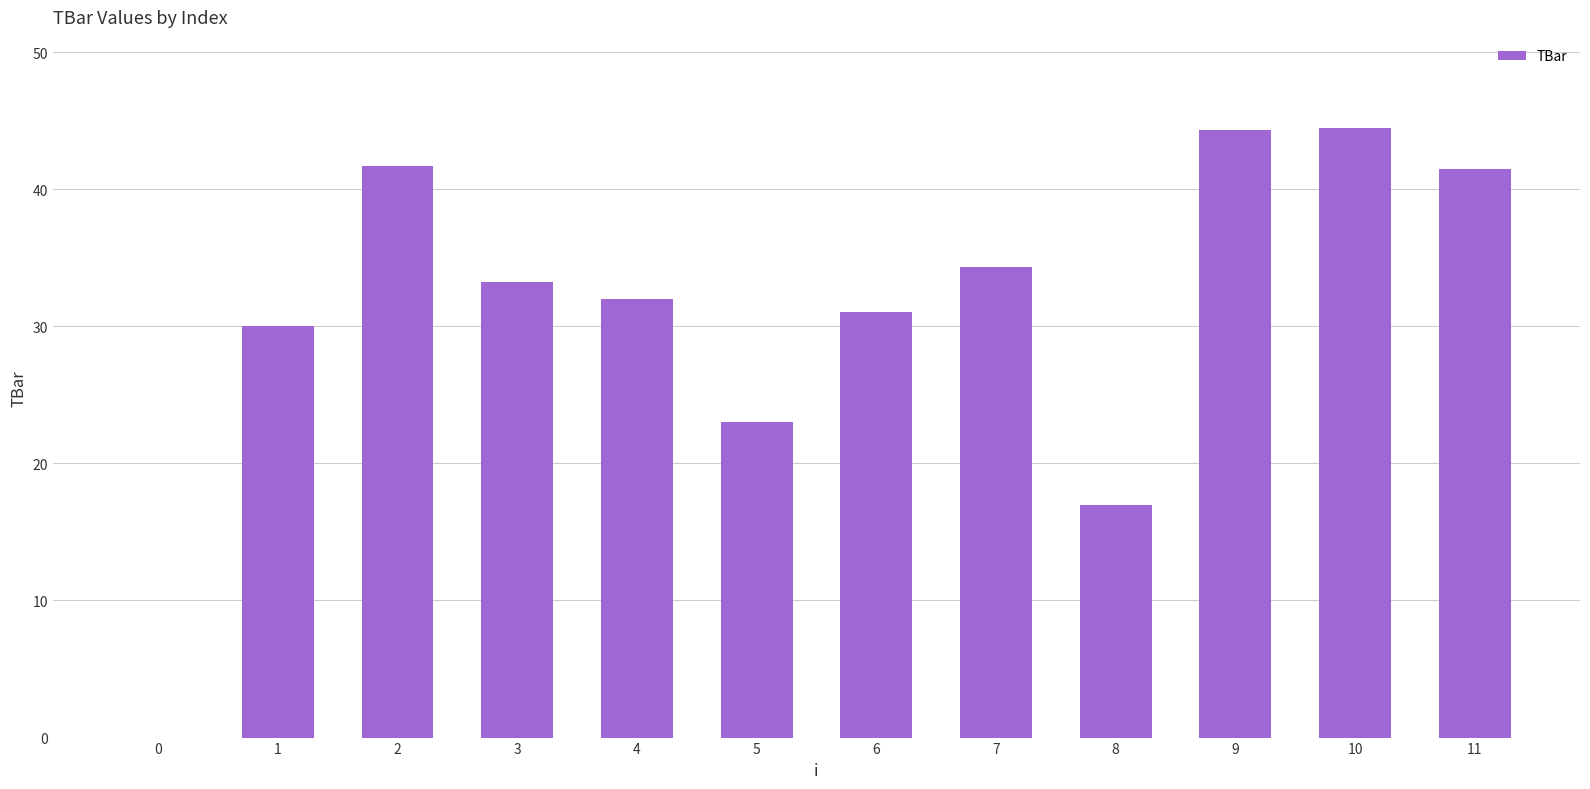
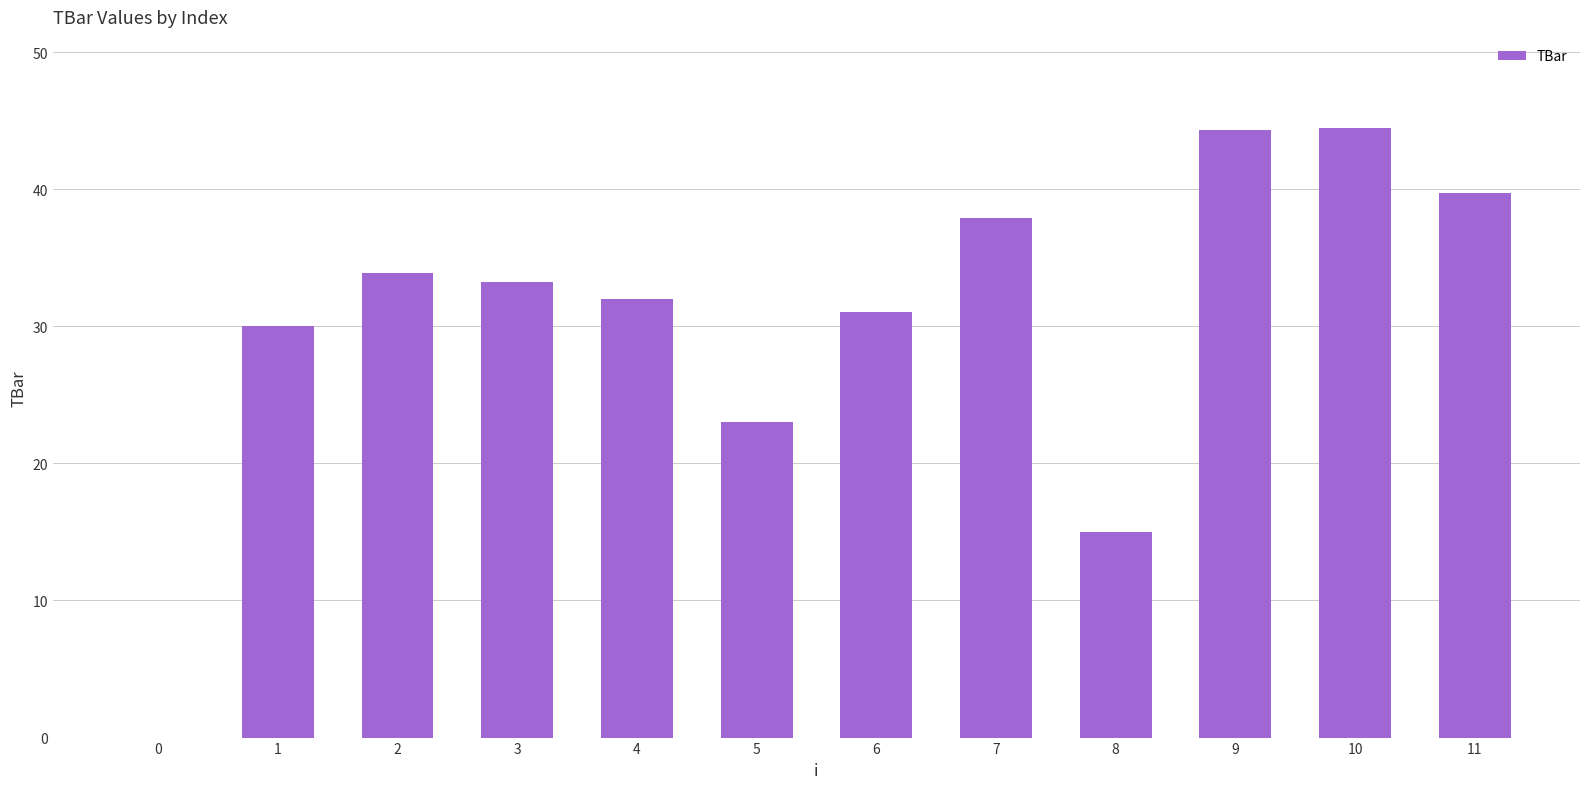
  {
    "0": 0.0,
    "1": 30.0,
-   "2": 41.7,
+   "2": 33.9,
    "3": 33.2,
    "4": 32.0,
    "5": 23.0,
    "6": 31.1,
-   "7": 34.3,
-   "8": 17,
+   "7": 37.9,
+   "8": 15,
    "9": 44.3,
    "10": 44.4,
-   "11": 41.4
+   "11": 39.7
  }
